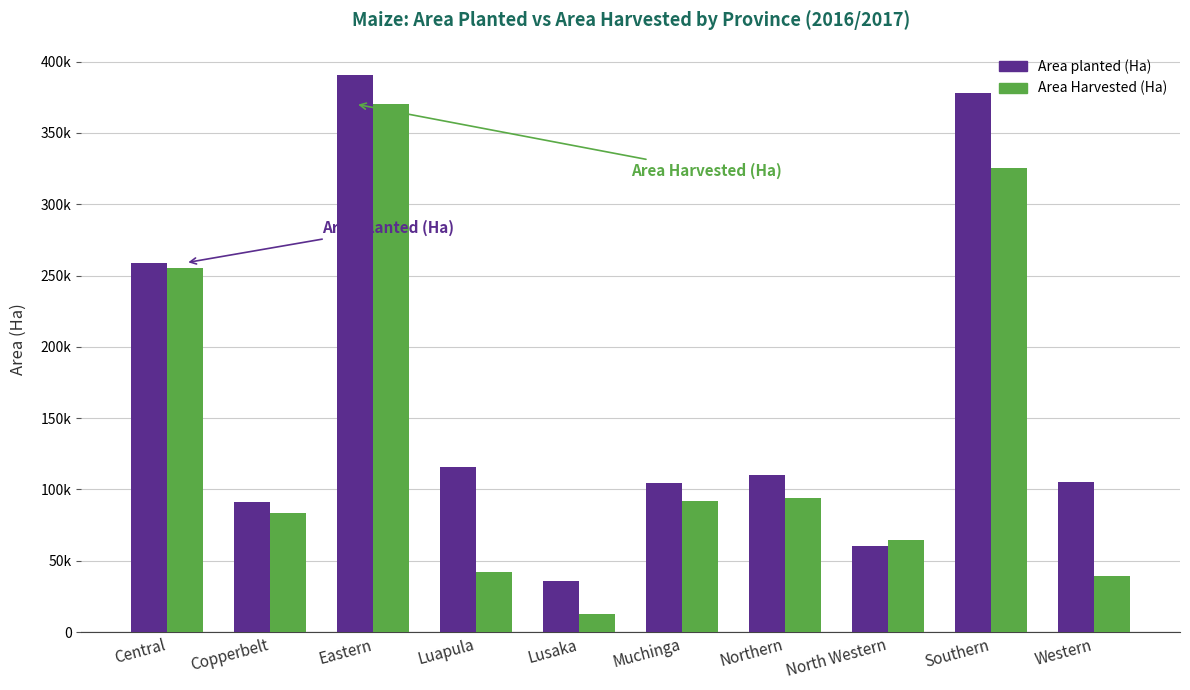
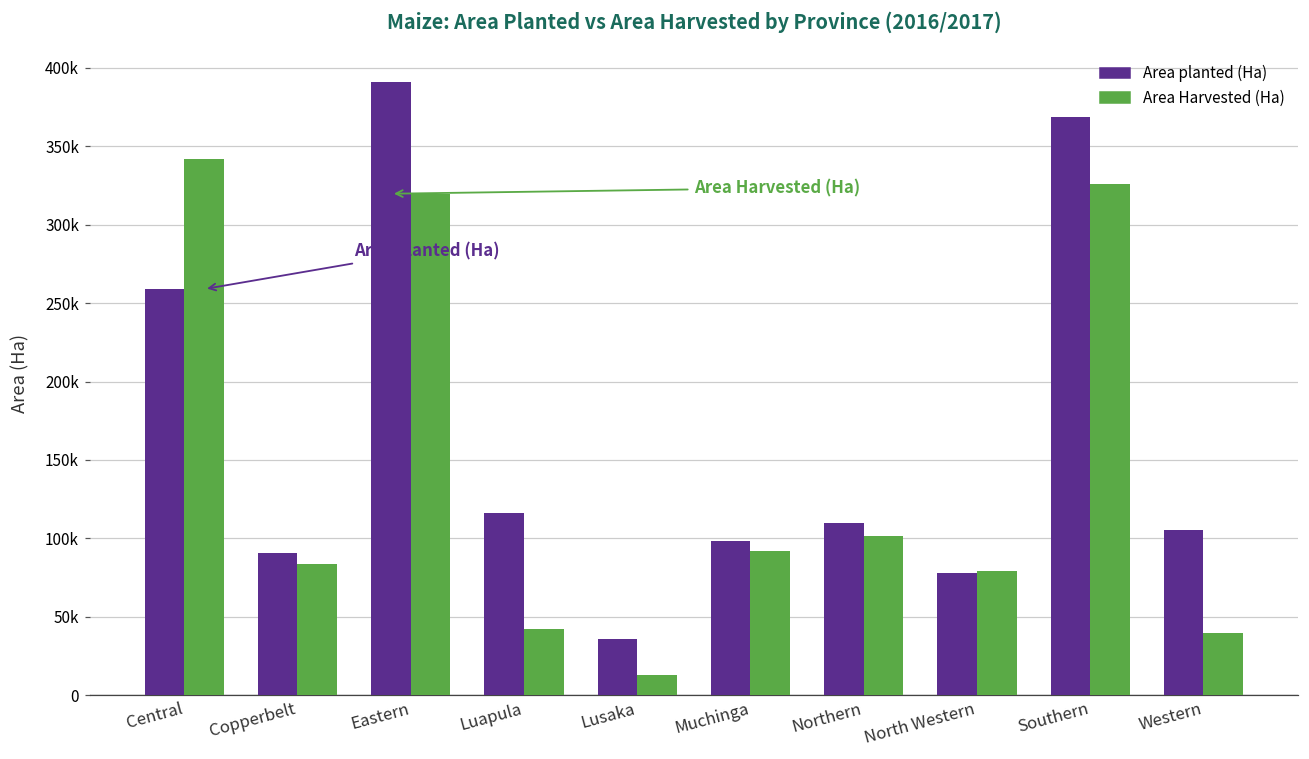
  {
    "Area planted (Ha)": {
      "Central": 259000,
      "Copperbelt": 91000,
      "Eastern": 391000,
      "Luapula": 116000,
      "Lusaka": 36000,
-     "Muchinga": 105000,
+     "Muchinga": 98000,
      "Northern": 110000,
-     "North Western": 60000,
-     "Southern": 378000,
+     "North Western": 78000,
+     "Southern": 368000,
      "Western": 105000
    },
    "Area Harvested (Ha)": {
-     "Central": 256000,
+     "Central": 342000,
      "Copperbelt": 84000,
-     "Eastern": 370000,
+     "Eastern": 320000,
      "Luapula": 42000,
      "Lusaka": 13000,
      "Muchinga": 92000,
-     "Northern": 94000,
-     "North Western": 65000,
+     "Northern": 102000,
+     "North Western": 79000,
      "Southern": 326000,
      "Western": 39000
    }
  }
